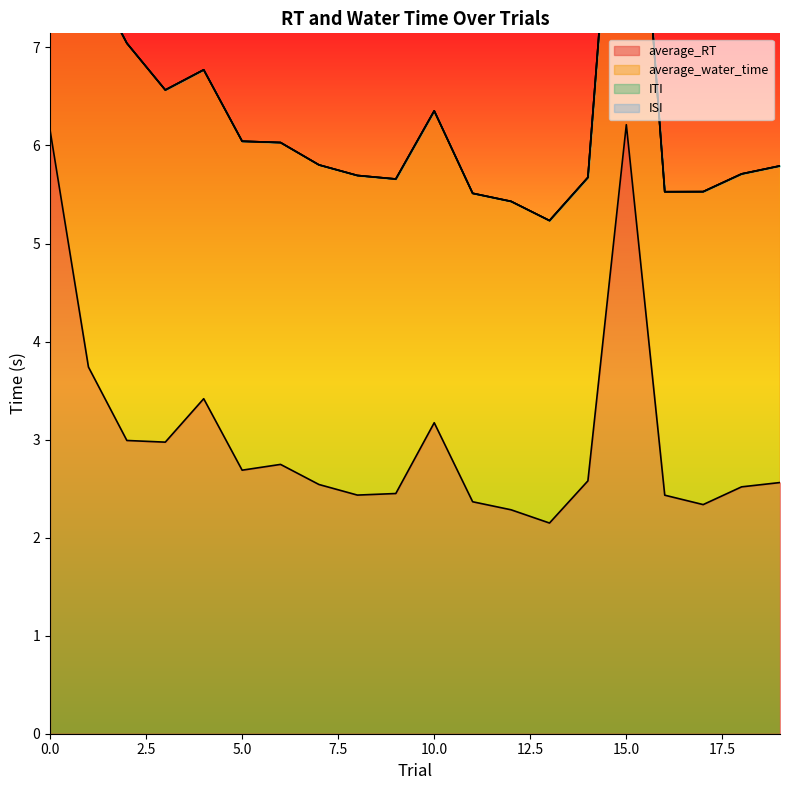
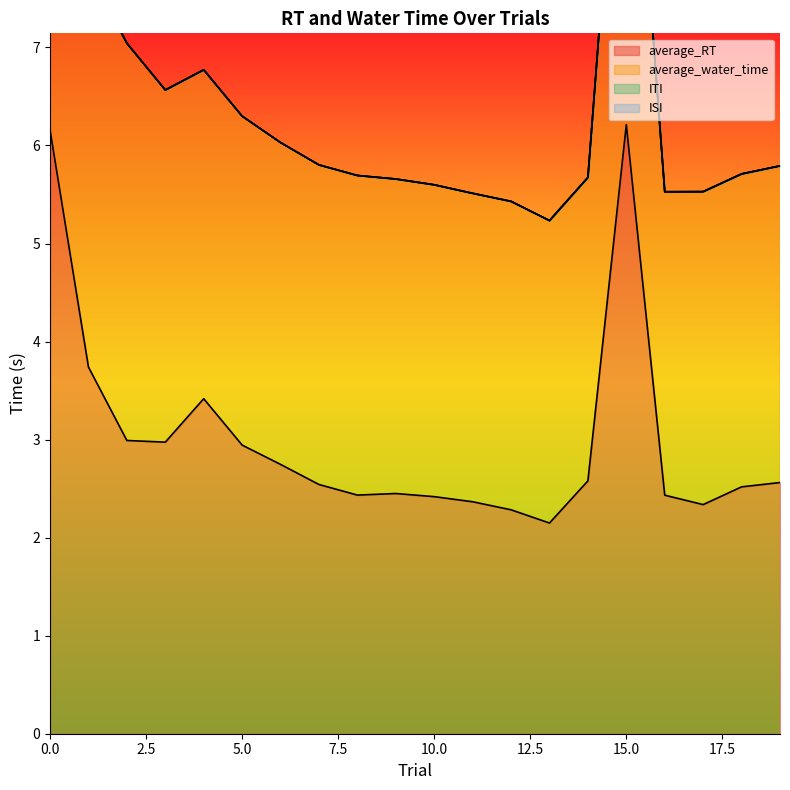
  {
    "average_RT": {
      "0.0": 6.2,
-     "5.0": 2.7,
-     "10.0": 3.2,
+     "5.0": 2.9,
+     "10.0": 2.4,
      "15.0": 6.2
    }
  }
